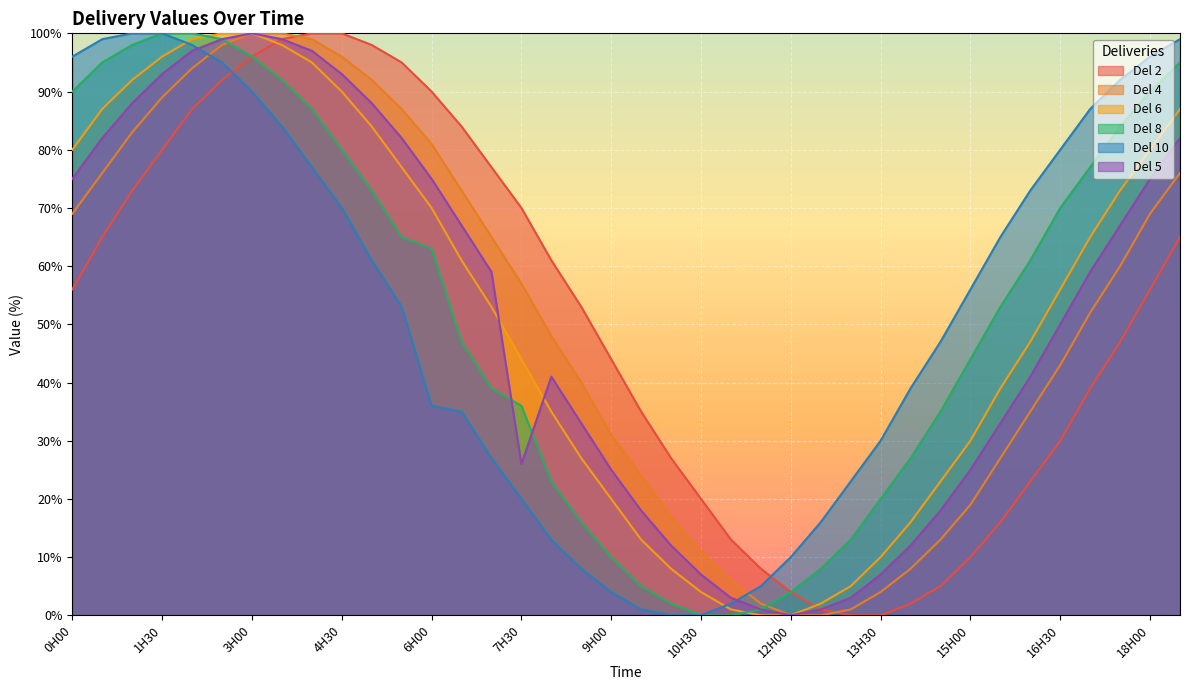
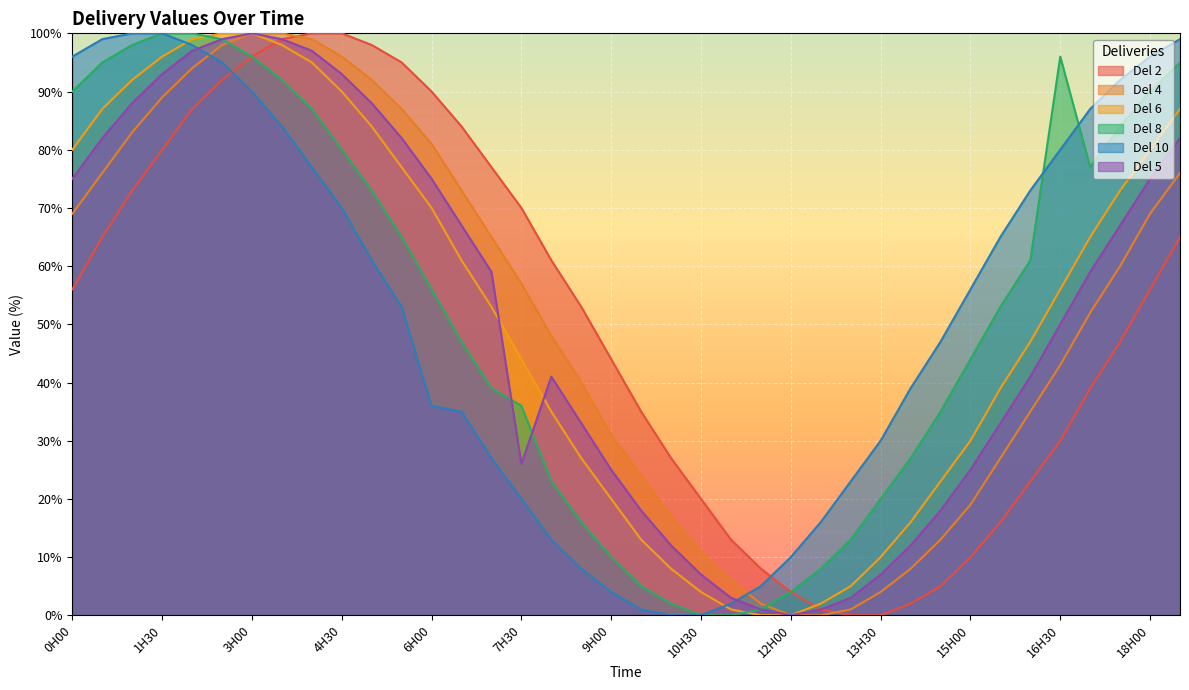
  {
    "Del 8": {
      "0H00": "90%",
      "4H30": "80%",
-     "6H00": "63%",
+     "6H00": "56%",
      "7H30": "36%",
      "9H00": "10%",
      "13H30": "20%",
      "15H00": "44%",
-     "16H30": "70%"
+     "16H30": "96%"
    },
    "Del 10": {
      "0H00": "96%",
      "3H00": "90%",
      "4H30": "70%",
      "6H00": "36%",
      "7H30": "20%",
      "9H00": "4%",
      "12H00": "10%",
      "13H30": "30%",
      "15H00": "56%",
      "16H30": "80%"
    },
    "Del 5": {
      "0H00": "75%",
      "1H30": "93%",
      "4H30": "93%",
      "6H00": "75%",
      "7H30": "26%",
      "9H00": "25%",
      "10H30": "7%",
      "13H30": "7%",
      "15H00": "25%",
      "16H30": "50%"
    }
  }
